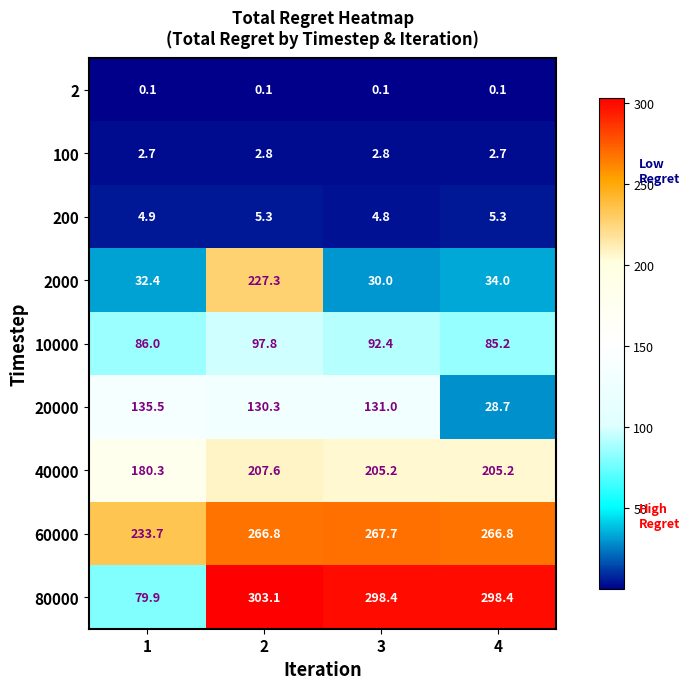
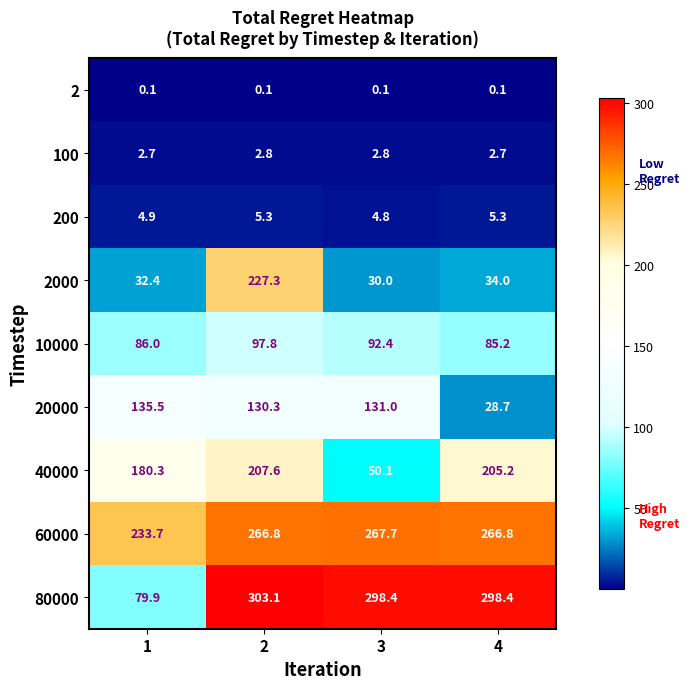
  {
    "2": {
      "1": 0.1,
      "2": 0.1,
      "3": 0.1,
      "4": 0.1
    },
    "100": {
      "1": 2.7,
      "2": 2.8,
      "3": 2.8,
      "4": 2.7
    },
    "200": {
      "1": 4.9,
      "2": 5.3,
      "3": 4.8,
      "4": 5.3
    },
    "2000": {
      "1": 32.4,
      "2": 227.3,
      "3": 30.0,
      "4": 34.0
    },
    "10000": {
      "1": 86.0,
      "2": 97.8,
      "3": 92.4,
      "4": 85.2
    },
    "20000": {
      "1": 135.5,
      "2": 130.3,
      "3": 131.0,
      "4": 28.7
    },
    "40000": {
      "1": 180.3,
      "2": 207.6,
-     "3": 205.2,
+     "3": 50.1,
      "4": 205.2
    },
    "60000": {
      "1": 233.7,
      "2": 266.8,
      "3": 267.7,
      "4": 266.8
    },
    "80000": {
      "1": 79.9,
      "2": 303.1,
      "3": 298.4,
      "4": 298.4
    }
  }
